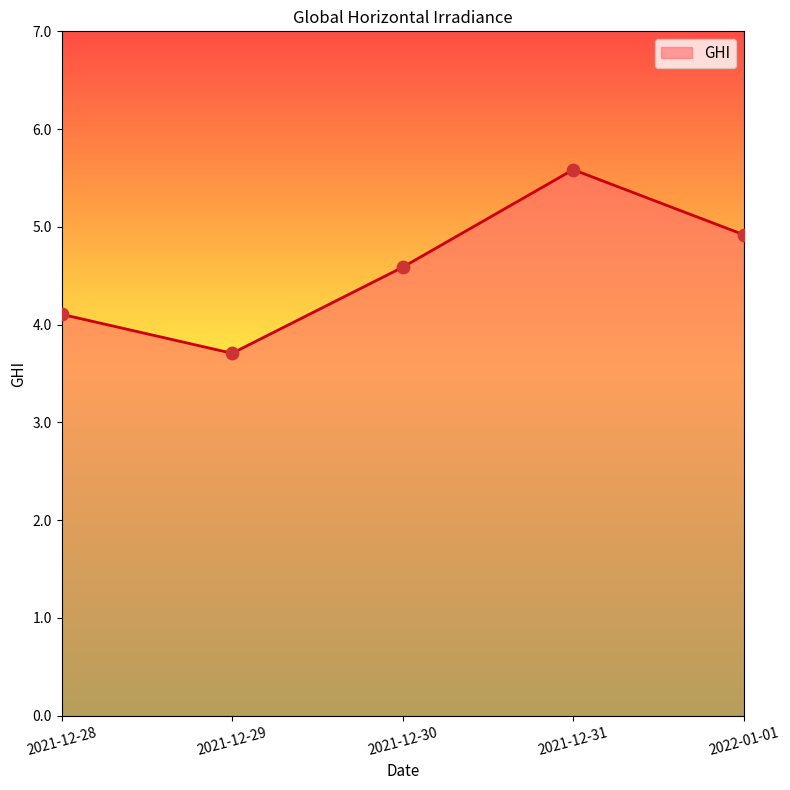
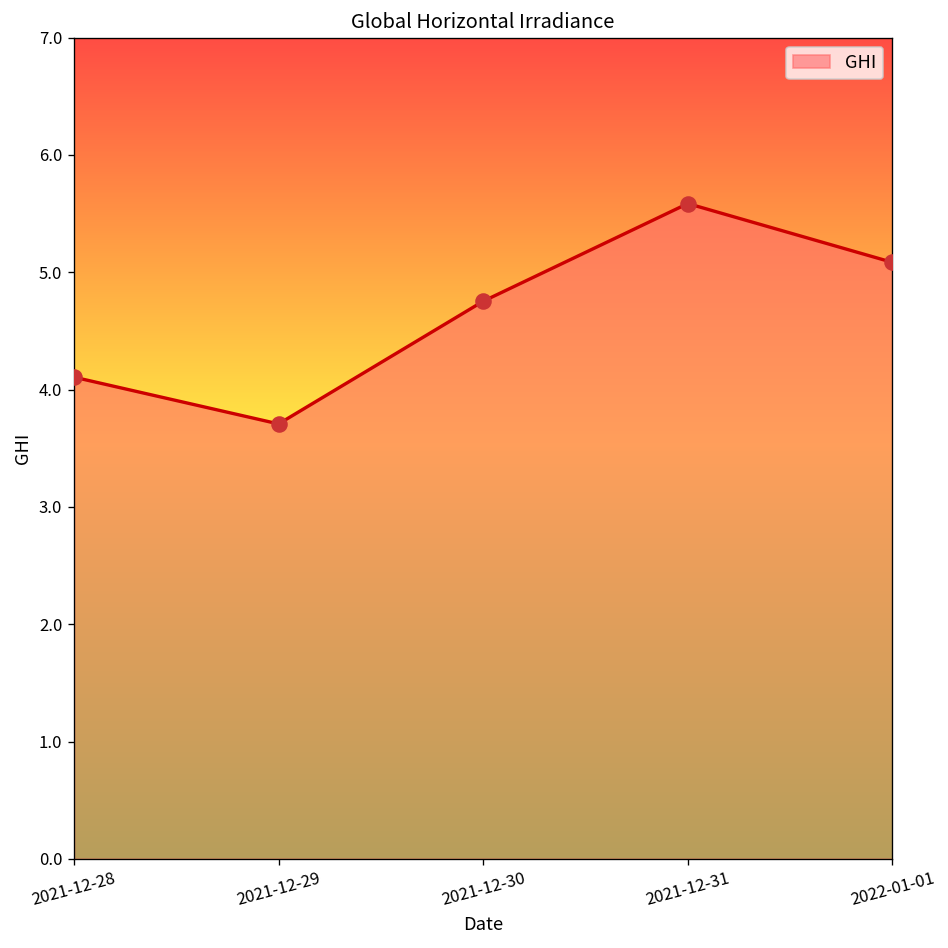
  {
    "2021-12-28": 4.1,
    "2021-12-29": 3.7,
-   "2021-12-30": 4.6,
+   "2021-12-30": 4.8,
    "2021-12-31": 5.6,
-   "2022-01-01": 4.9
+   "2022-01-01": 5.1
  }
